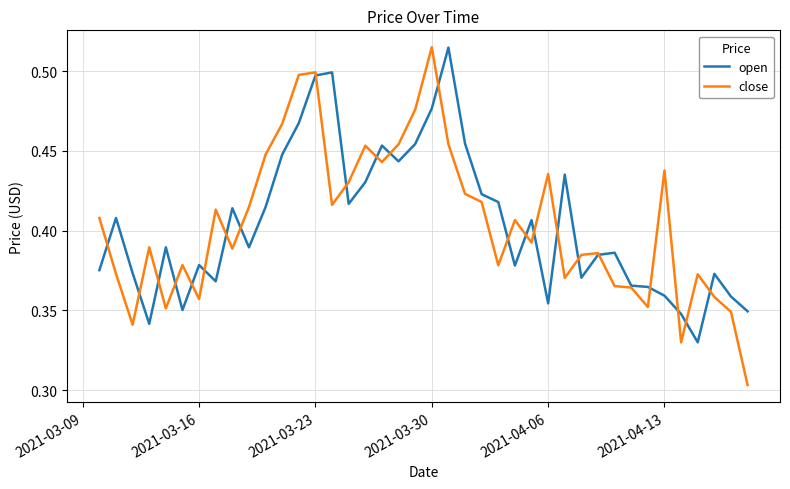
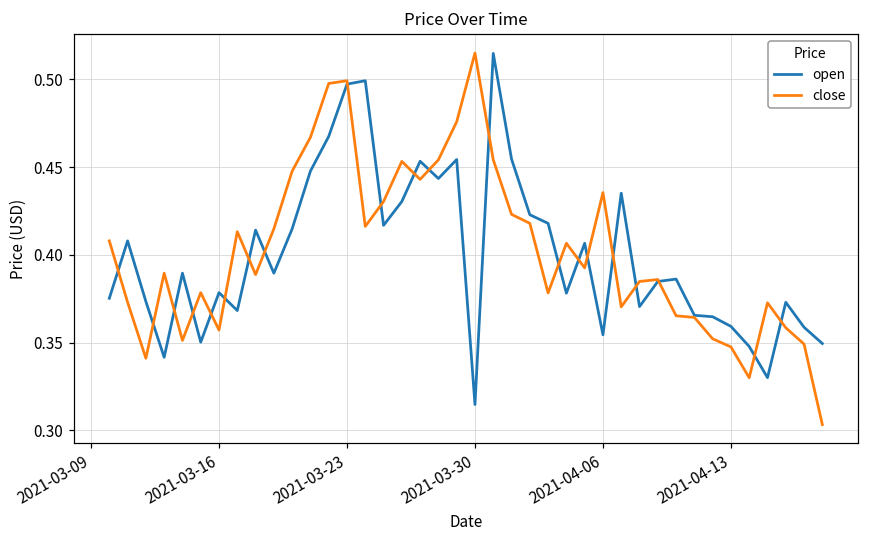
  {
    "open": {
      "2021-03-16": 0.378,
      "2021-03-23": 0.497,
-     "2021-03-30": 0.477,
+     "2021-03-30": 0.315,
      "2021-04-06": 0.354,
      "2021-04-13": 0.359
    },
    "close": {
      "2021-03-16": 0.357,
      "2021-03-23": 0.499,
      "2021-03-30": 0.515,
      "2021-04-06": 0.435,
-     "2021-04-13": 0.438
+     "2021-04-13": 0.347
    }
  }
